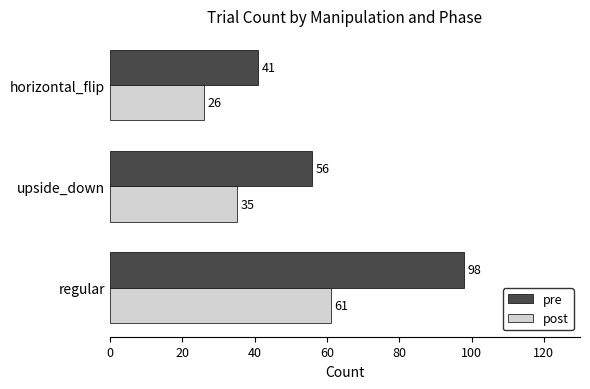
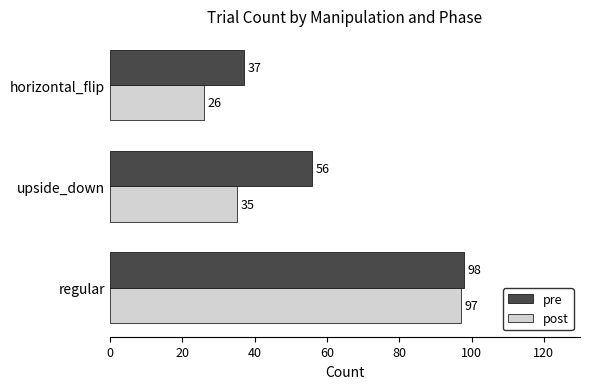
  {
    "pre": {
-     "horizontal_flip": 41,
+     "horizontal_flip": 37,
      "upside_down": 56,
      "regular": 98
    },
    "post": {
      "horizontal_flip": 26,
      "upside_down": 35,
-     "regular": 61
+     "regular": 97
    }
  }
